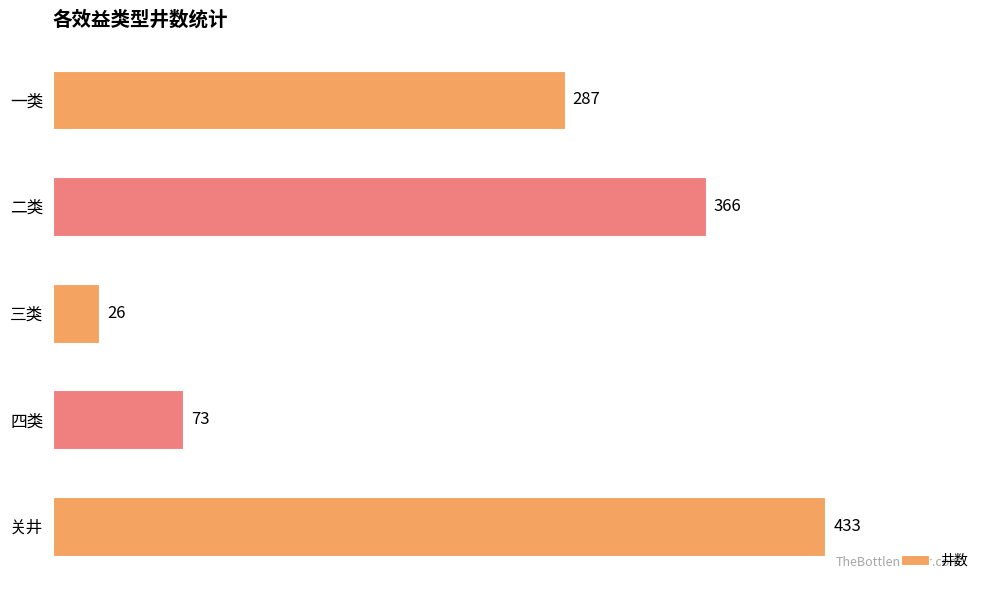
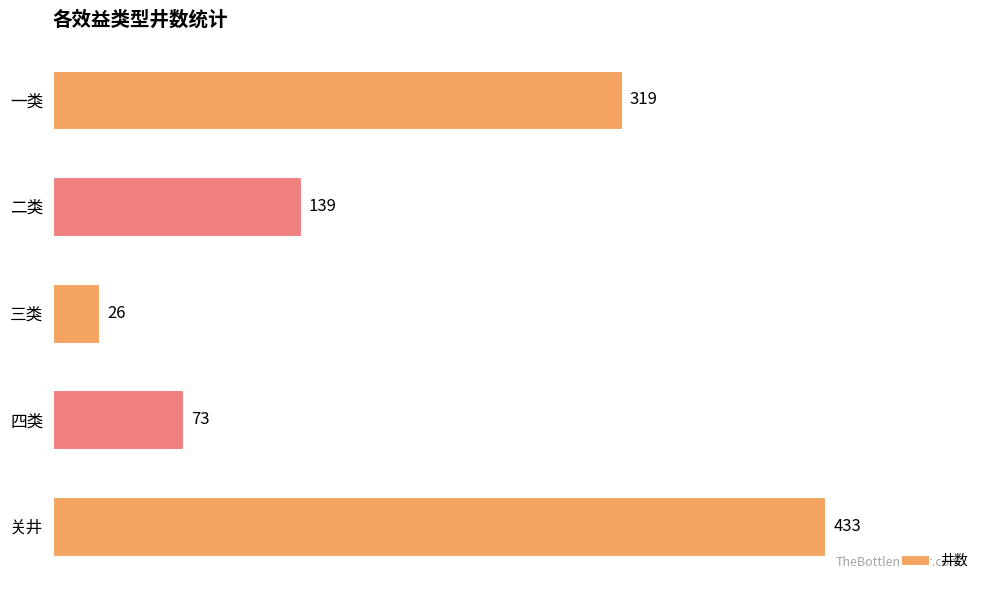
  {
-   "一类": 287,
-   "二类": 366,
+   "一类": 319,
+   "二类": 139,
    "三类": 26,
    "四类": 73,
    "关井": 433
  }
